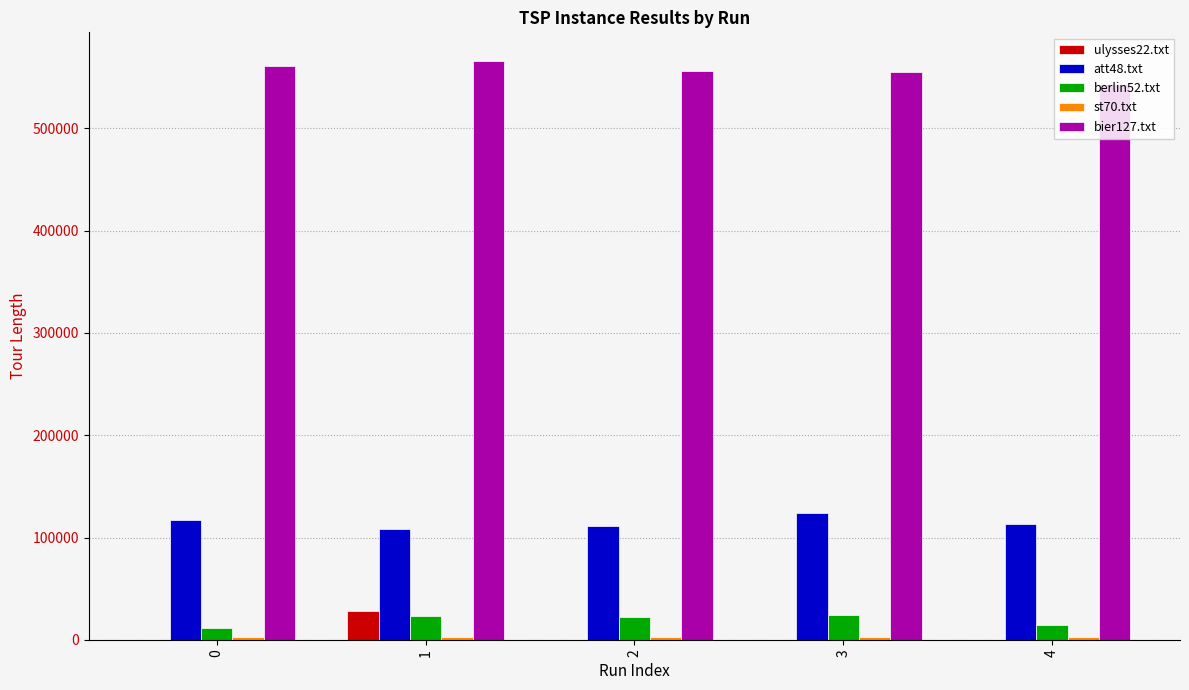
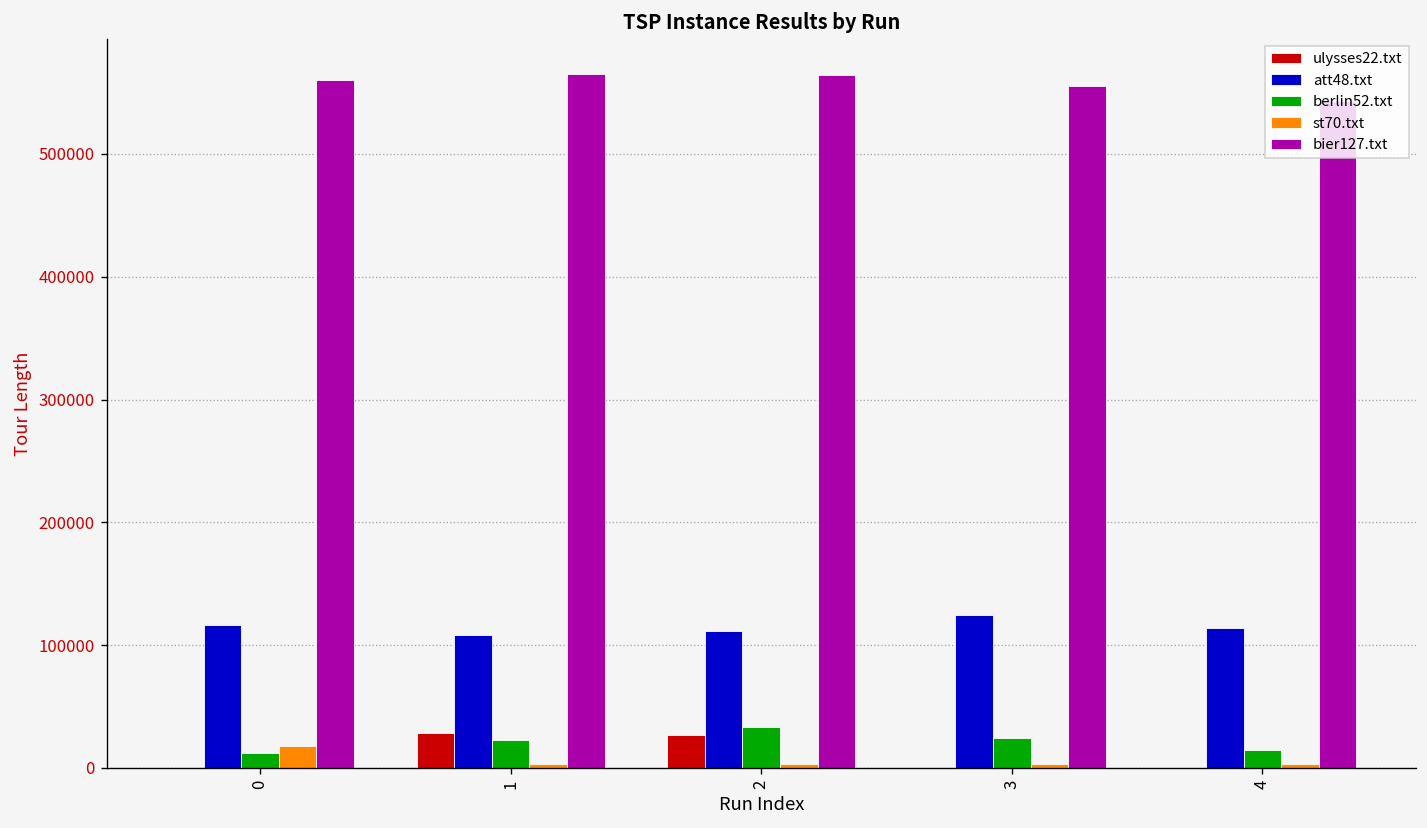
  {
    "ulysses22.txt": {
      "1": 28000,
-     "2": 0
+     "2": 27000
    },
    "att48.txt": {
      "0": 117000,
      "1": 108000,
      "2": 112000,
      "3": 124000,
      "4": 114000
    },
    "berlin52.txt": {
      "0": 12000,
      "1": 23000,
-     "2": 23000,
+     "2": 33000,
      "3": 24000,
      "4": 14000
    },
    "st70.txt": {
-     "0": 3000,
+     "0": 18000,
      "1": 3000,
      "2": 3000,
      "3": 3000,
      "4": 3000
    },
    "bier127.txt": {
      "0": 560000,
      "1": 565000,
-     "2": 556000,
+     "2": 564000,
      "3": 555000
    }
  }
